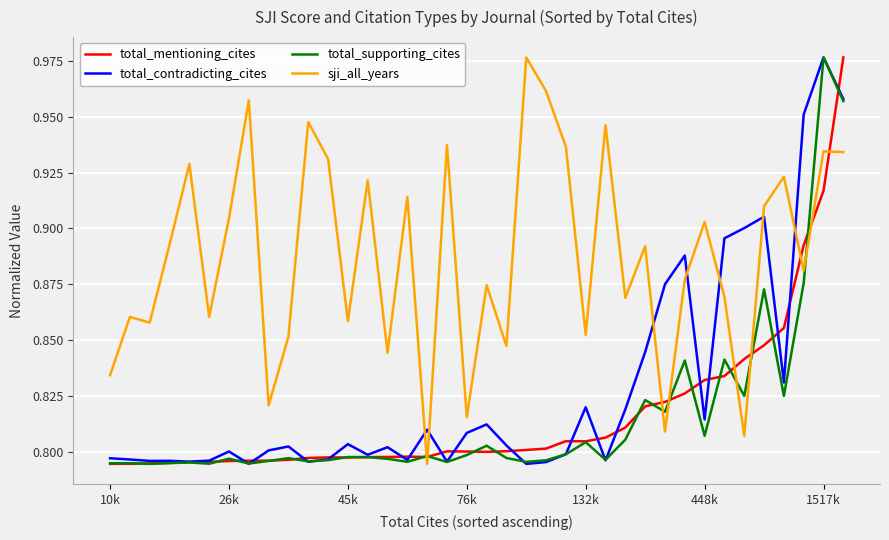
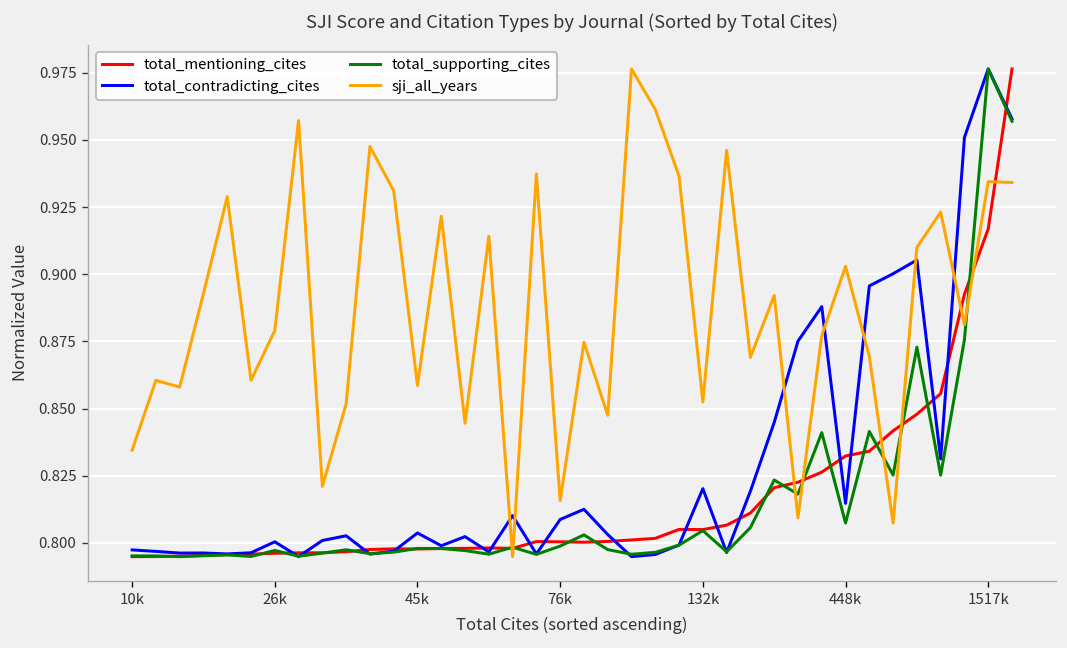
  {
    "total_mentioning_cites": {
      "76k": 0.800,
      "448k": 0.832,
      "1517k": 0.917
    },
    "total_contradicting_cites": {
      "10k": 0.797,
      "26k": 0.800,
      "45k": 0.804,
      "76k": 0.809,
      "132k": 0.820,
      "448k": 0.815
    },
    "total_supporting_cites": {
      "76k": 0.799,
      "448k": 0.807
    },
    "sji_all_years": {
      "10k": 0.835,
-     "26k": 0.905,
+     "26k": 0.879,
      "45k": 0.859,
      "76k": 0.816,
      "132k": 0.852,
      "448k": 0.903,
      "1517k": 0.934
    }
  }
